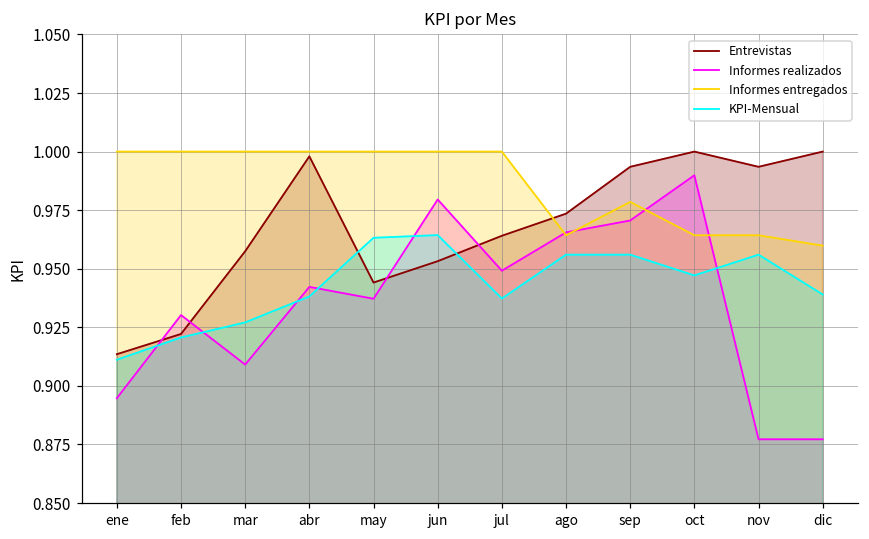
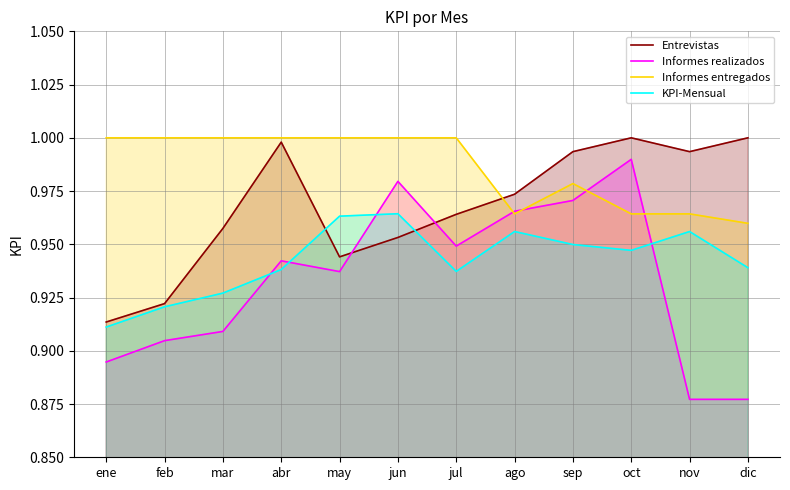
  {
    "Entrevistas": {
      "ene": 0.914,
      "feb": 0.922,
      "mar": 0.957,
      "abr": 0.998,
      "may": 0.944,
      "jun": 0.953,
      "jul": 0.964,
      "ago": 0.974,
      "sep": 0.994,
      "oct": 1.000,
      "nov": 0.994,
      "dic": 1.000
    },
    "Informes realizados": {
      "ene": 0.895,
-     "feb": 0.930,
+     "feb": 0.905,
      "mar": 0.909,
      "abr": 0.942,
      "may": 0.937,
      "jun": 0.980,
      "jul": 0.949,
      "ago": 0.966,
      "sep": 0.971,
      "oct": 0.990,
      "nov": 0.877,
      "dic": 0.877
    },
    "Informes entregados": {
      "ene": 1.000,
      "feb": 1.000,
      "mar": 1.000,
      "abr": 1.000,
      "may": 1.000,
      "jun": 1.000,
      "jul": 1.000,
      "ago": 0.964,
      "sep": 0.979,
      "oct": 0.964,
      "nov": 0.964,
      "dic": 0.960
    },
    "KPI-Mensual": {
      "ene": 0.911,
      "feb": 0.921,
      "mar": 0.927,
      "abr": 0.938,
      "may": 0.963,
      "jun": 0.964,
      "jul": 0.937,
      "ago": 0.956,
-     "sep": 0.956,
+     "sep": 0.950,
      "oct": 0.947,
      "nov": 0.956,
      "dic": 0.939
    }
  }
